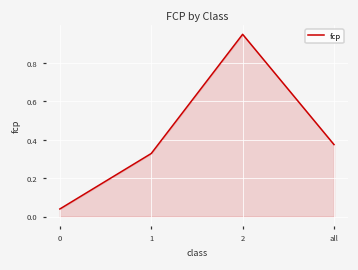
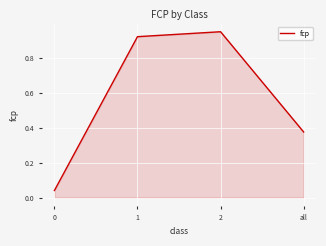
  {
    "0": 0.04,
-   "1": 0.33,
+   "1": 0.92,
    "2": 0.95,
    "all": 0.38
  }
